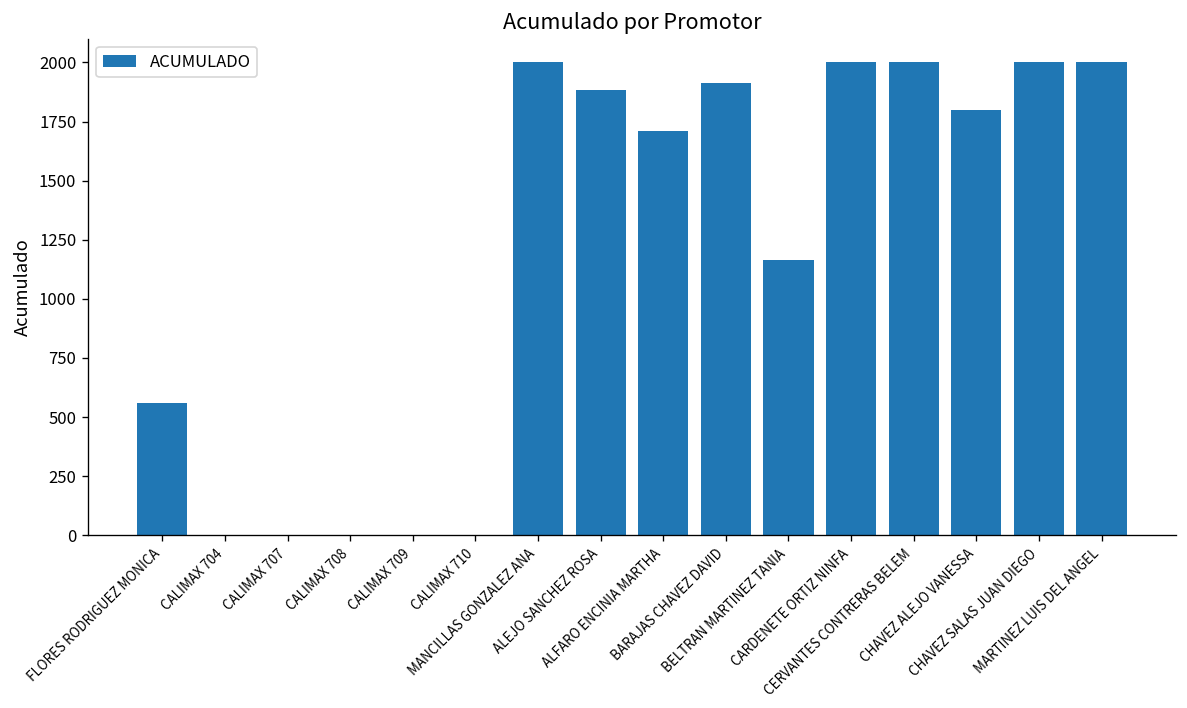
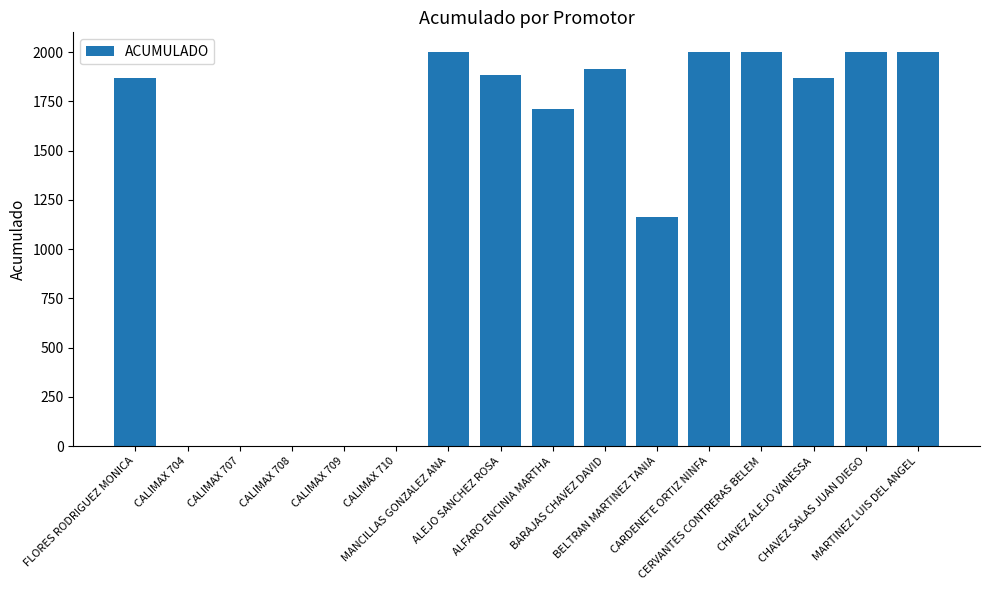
  {
-   "FLORES RODRIGUEZ MONICA": 560,
+   "FLORES RODRIGUEZ MONICA": 1870,
    "CALIMAX 704": 0,
    "CALIMAX 707": 0,
    "CALIMAX 708": 0,
    "CALIMAX 709": 0,
    "CALIMAX 710": 0,
    "MANCILLAS GONZALEZ ANA": 2000,
    "ALEJO SANCHEZ ROSA": 1880,
    "ALFARO ENCINIA MARTHA": 1710,
    "BARAJAS CHAVEZ DAVID": 1910,
    "BELTRAN MARTINEZ TANIA": 1160,
    "CARDENETE ORTIZ NINFA": 2000,
    "CERVANTES CONTRERAS BELEM": 2000,
-   "CHAVEZ ALEJO VANESSA": 1800,
+   "CHAVEZ ALEJO VANESSA": 1870,
    "CHAVEZ SALAS JUAN DIEGO": 2000,
    "MARTINEZ LUIS DEL ANGEL": 2000
  }
